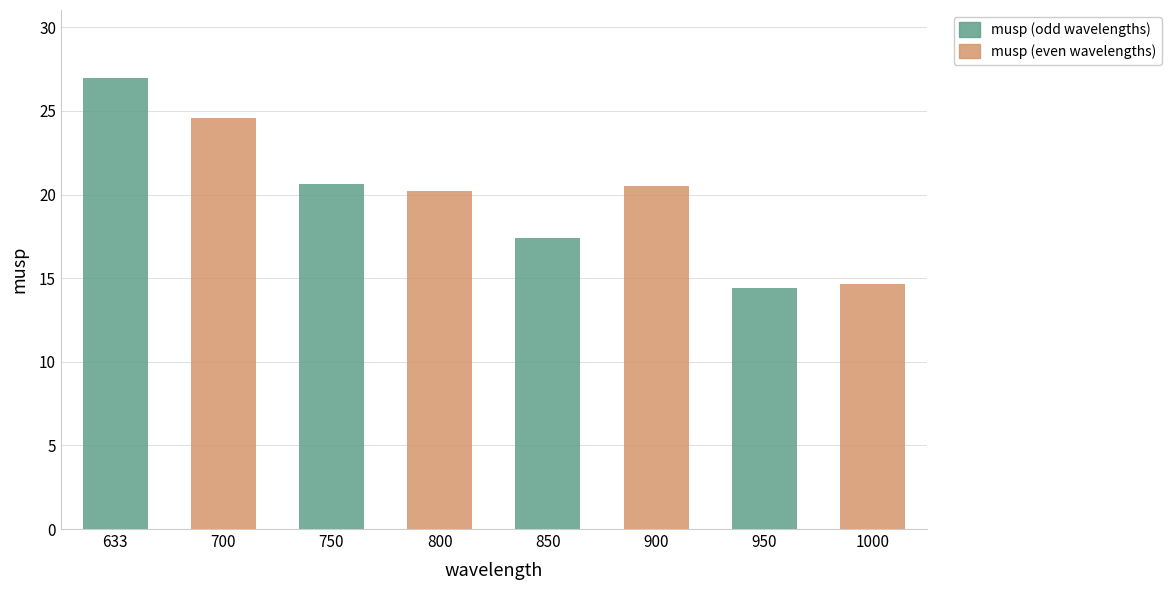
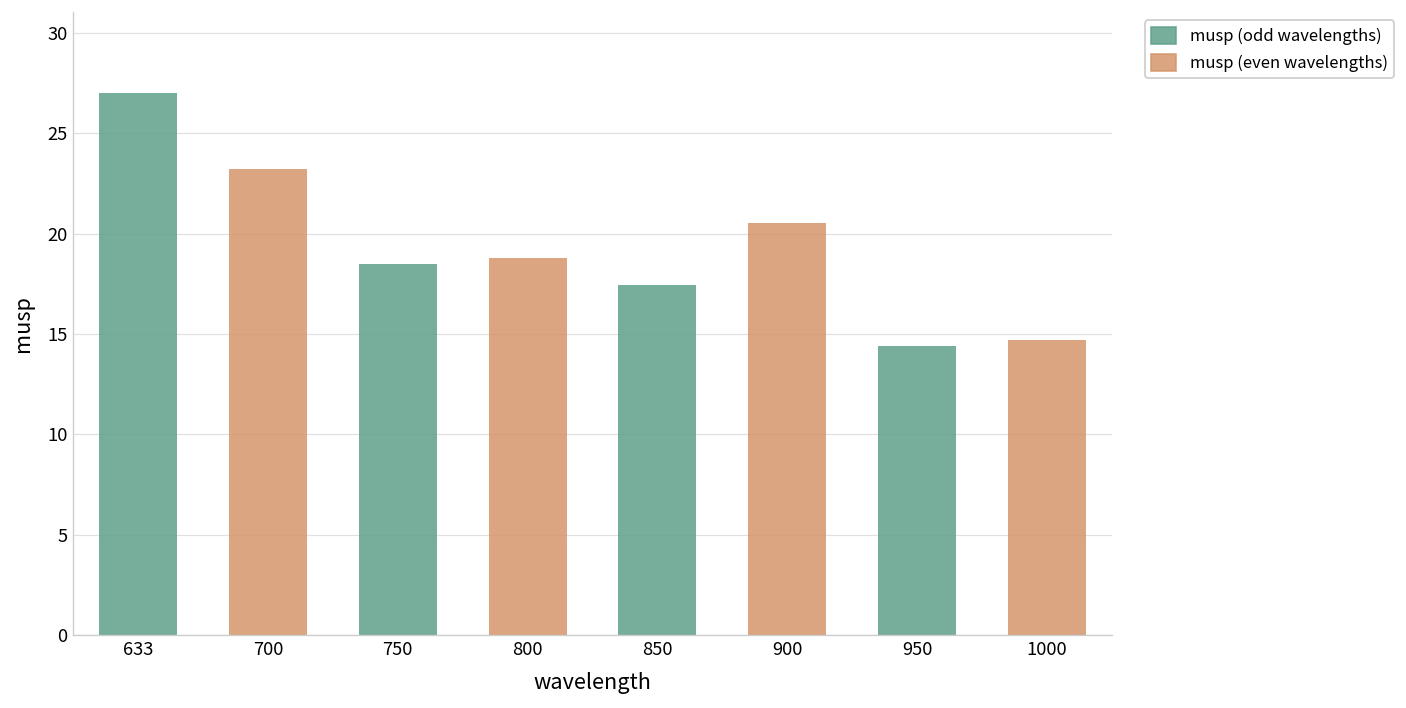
  {
    "633": 27.0,
-   "700": 24.6,
-   "750": 20.6,
-   "800": 20.2,
+   "700": 23.2,
+   "750": 18.5,
+   "800": 18.8,
    "850": 17.4,
    "900": 20.5,
    "950": 14.4,
    "1000": 14.7
  }
